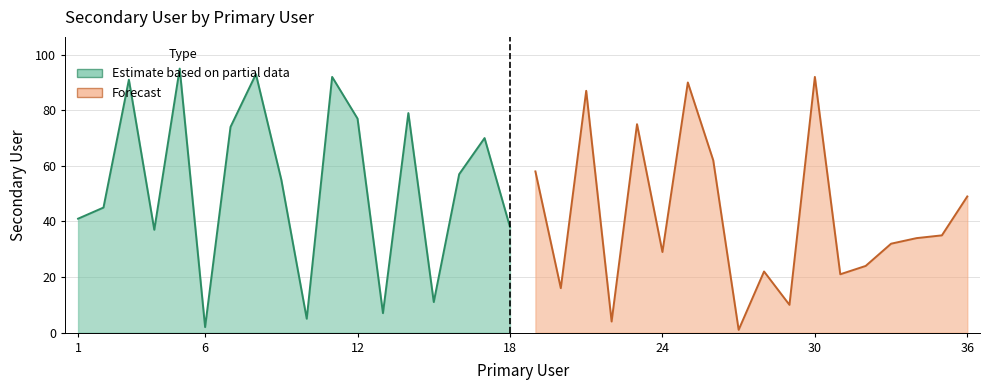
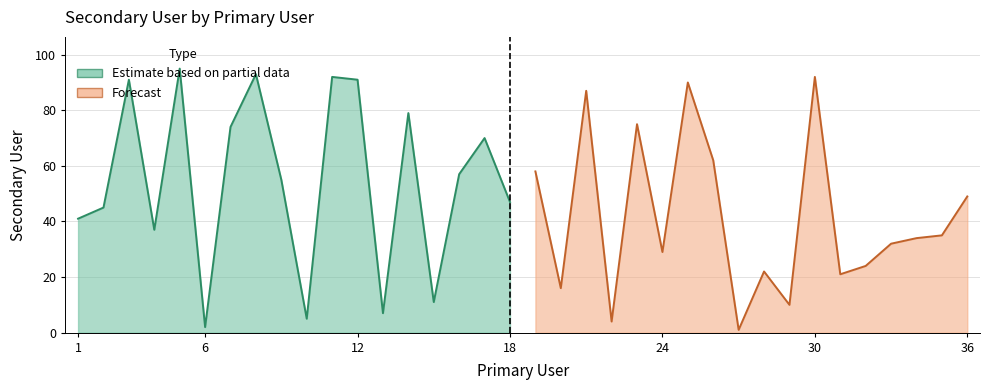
  {
    "Estimate based on partial data": {
      "1": 41,
      "6": 2,
-     "12": 77,
-     "18": 38
+     "12": 91,
+     "18": 47
    },
    "Forecast": {
      "24": 29,
      "30": 92,
      "36": 49
    }
  }
